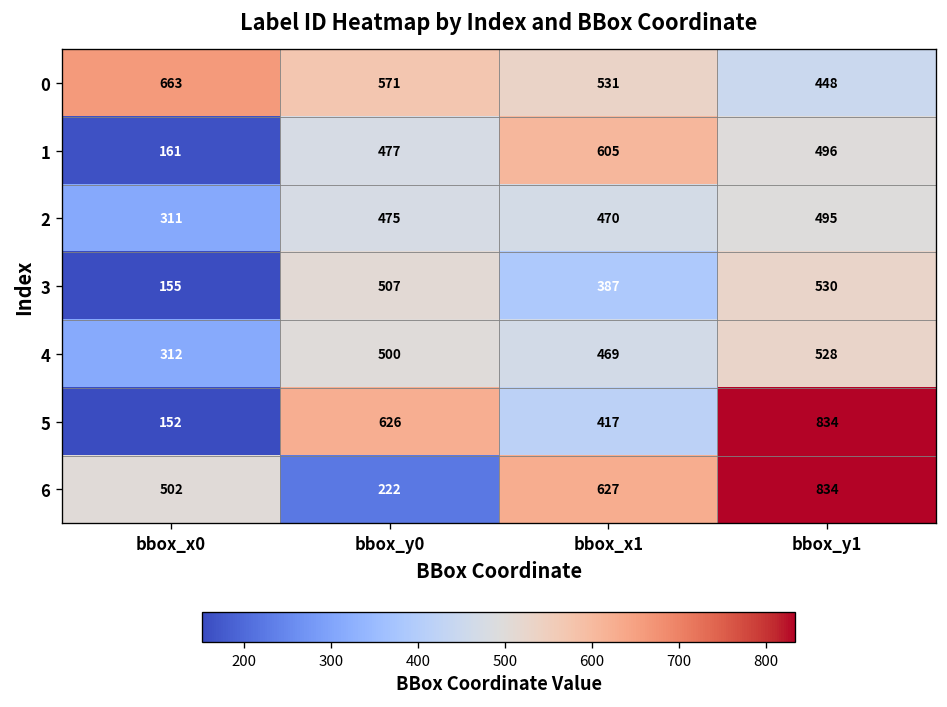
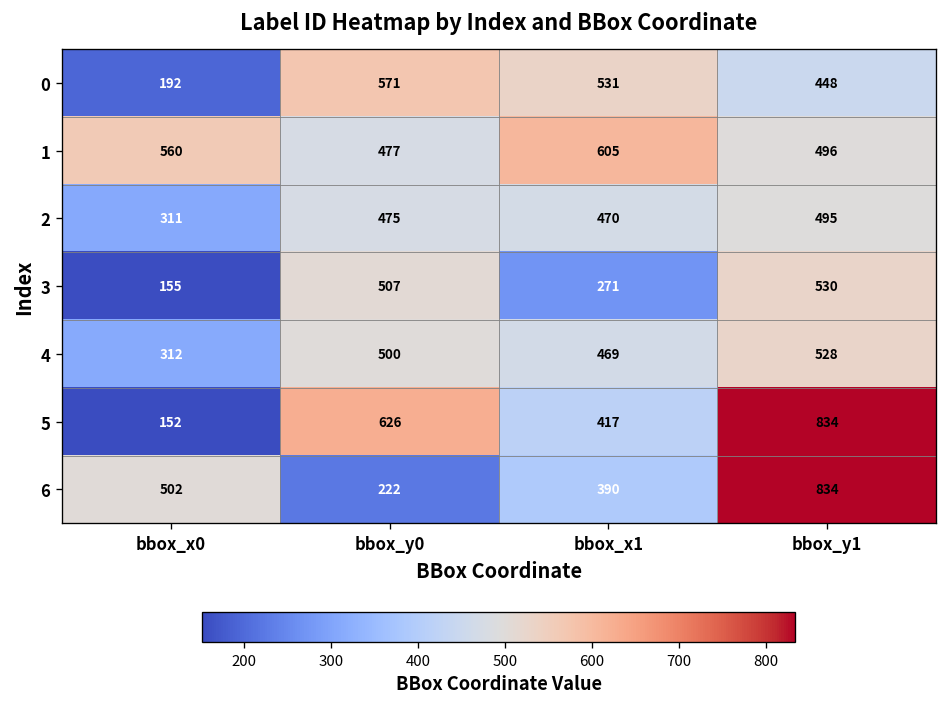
  {
    "0": {
-     "bbox_x0": 663,
+     "bbox_x0": 192,
      "bbox_y0": 571,
      "bbox_x1": 531,
      "bbox_y1": 448
    },
    "1": {
-     "bbox_x0": 161,
+     "bbox_x0": 560,
      "bbox_y0": 477,
      "bbox_x1": 605,
      "bbox_y1": 496
    },
    "2": {
      "bbox_x0": 311,
      "bbox_y0": 475,
      "bbox_x1": 470,
      "bbox_y1": 495
    },
    "3": {
      "bbox_x0": 155,
      "bbox_y0": 507,
-     "bbox_x1": 387,
+     "bbox_x1": 271,
      "bbox_y1": 530
    },
    "4": {
      "bbox_x0": 312,
      "bbox_y0": 500,
      "bbox_x1": 469,
      "bbox_y1": 528
    },
    "5": {
      "bbox_x0": 152,
      "bbox_y0": 626,
      "bbox_x1": 417,
      "bbox_y1": 834
    },
    "6": {
      "bbox_x0": 502,
      "bbox_y0": 222,
-     "bbox_x1": 627,
+     "bbox_x1": 390,
      "bbox_y1": 834
    }
  }
